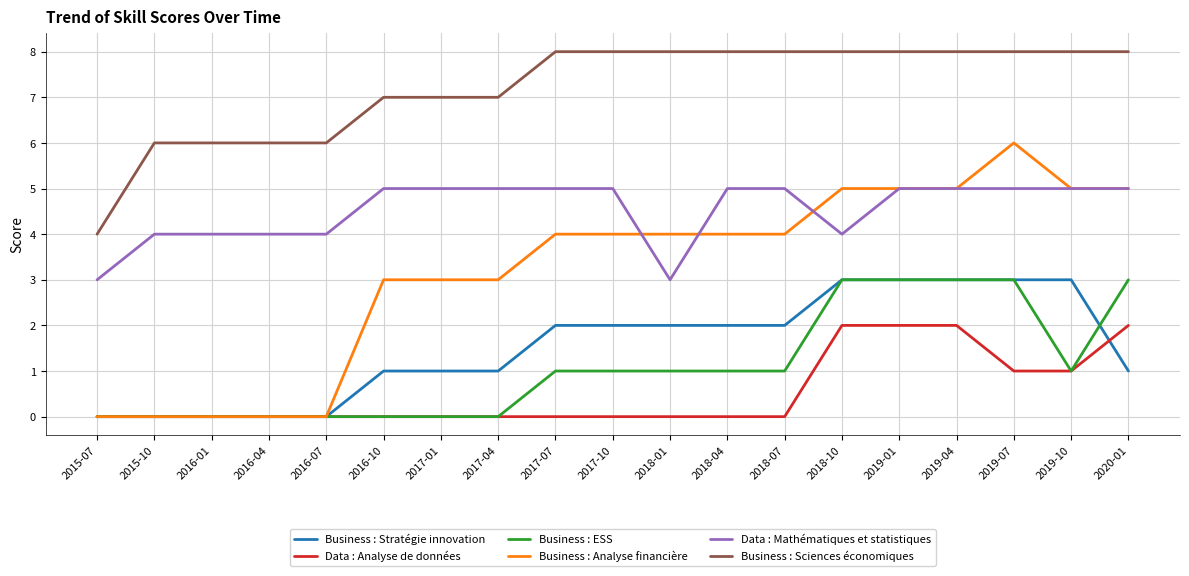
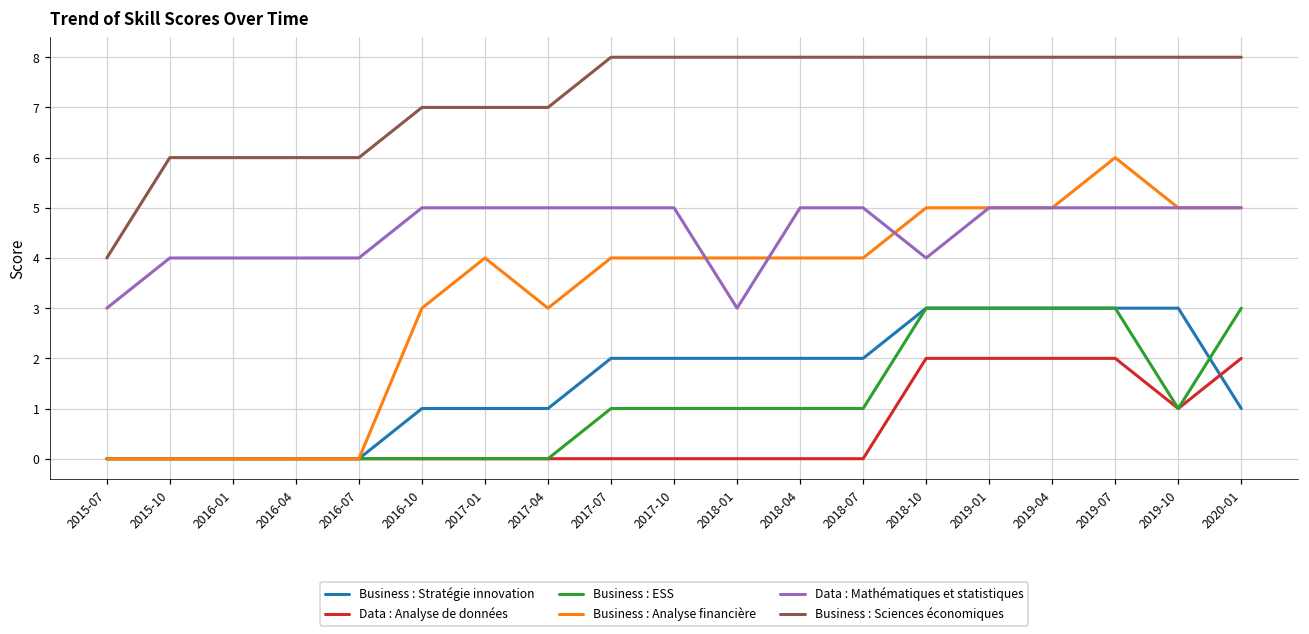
  {
    "Business : Stratégie innovation": {
      "2016-10": 1,
      "2017-01": 1,
      "2017-04": 1,
      "2017-07": 2,
      "2017-10": 2,
      "2018-01": 2,
      "2018-04": 2,
      "2018-07": 2,
      "2019-10": 3,
      "2020-01": 1
    },
    "Data : Analyse de données": {
      "2017-07": 0,
      "2017-10": 0,
      "2018-01": 0,
      "2018-04": 0,
      "2018-07": 0,
      "2018-10": 2,
      "2019-01": 2,
      "2019-04": 2,
-     "2019-07": 1,
+     "2019-07": 2,
      "2020-01": 2
    },
    "Business : ESS": {
      "2017-07": 1,
      "2017-10": 1,
      "2018-01": 1,
      "2018-04": 1,
      "2018-07": 1,
      "2020-01": 3
    },
    "Business : Analyse financière": {
      "2016-10": 3,
-     "2017-01": 3,
+     "2017-01": 4,
      "2017-04": 3,
      "2017-07": 4,
      "2017-10": 4,
      "2018-01": 4,
      "2018-04": 4,
      "2018-07": 4,
      "2018-10": 5,
      "2019-07": 6
    },
    "Data : Mathématiques et statistiques": {
      "2015-07": 3,
      "2015-10": 4,
      "2016-01": 4,
      "2016-04": 4,
      "2016-07": 4,
      "2016-10": 5,
      "2017-01": 5,
      "2017-04": 5,
      "2017-07": 5,
      "2017-10": 5,
      "2018-01": 3,
      "2018-04": 5,
      "2018-07": 5,
      "2018-10": 4,
      "2019-07": 5
    },
    "Business : Sciences économiques": {
      "2015-07": 4,
      "2015-10": 6,
      "2016-01": 6,
      "2016-04": 6,
      "2016-07": 6,
      "2016-10": 7,
      "2017-01": 7,
      "2017-04": 7,
      "2017-07": 8,
      "2017-10": 8,
      "2018-01": 8,
      "2018-04": 8,
      "2018-07": 8,
      "2018-10": 8,
      "2019-01": 8,
      "2019-04": 8,
      "2019-07": 8,
      "2019-10": 8,
      "2020-01": 8
    }
  }
